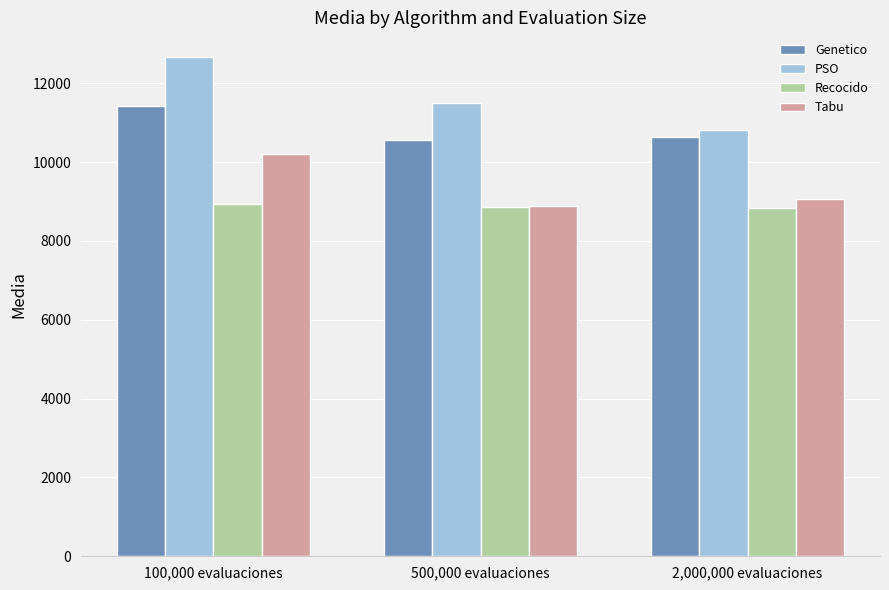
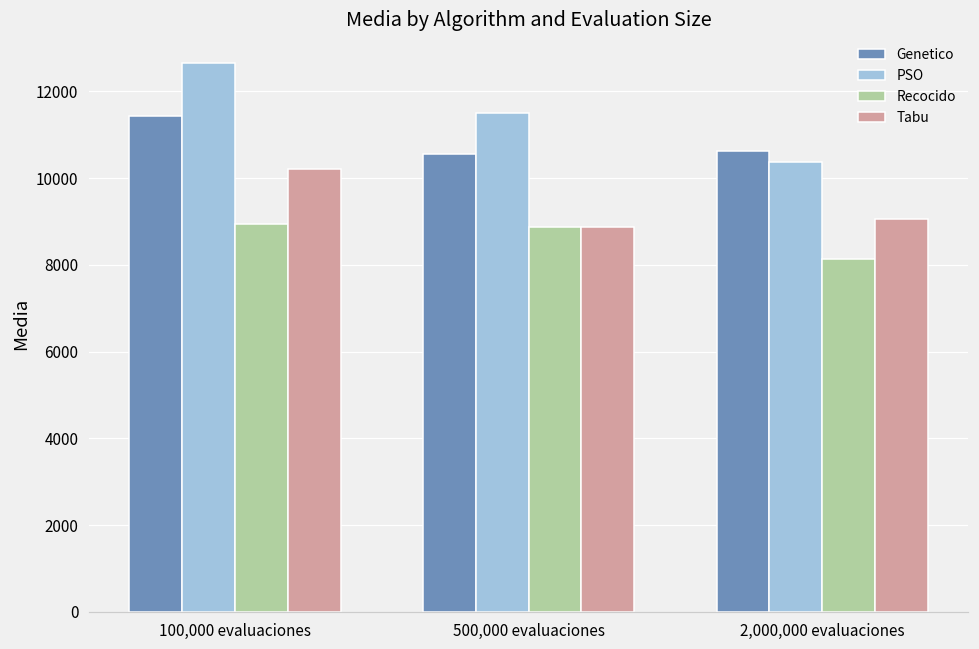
  {
    "Genetico": {
      "100,000 evaluaciones": 11400,
      "500,000 evaluaciones": 10600,
      "2,000,000 evaluaciones": 10600
    },
    "PSO": {
      "100,000 evaluaciones": 12700,
      "500,000 evaluaciones": 11500,
-     "2,000,000 evaluaciones": 10800
+     "2,000,000 evaluaciones": 10400
    },
    "Recocido": {
      "100,000 evaluaciones": 8900,
      "500,000 evaluaciones": 8900,
-     "2,000,000 evaluaciones": 8800
+     "2,000,000 evaluaciones": 8100
    },
    "Tabu": {
      "100,000 evaluaciones": 10200,
      "500,000 evaluaciones": 8900,
      "2,000,000 evaluaciones": 9100
    }
  }
